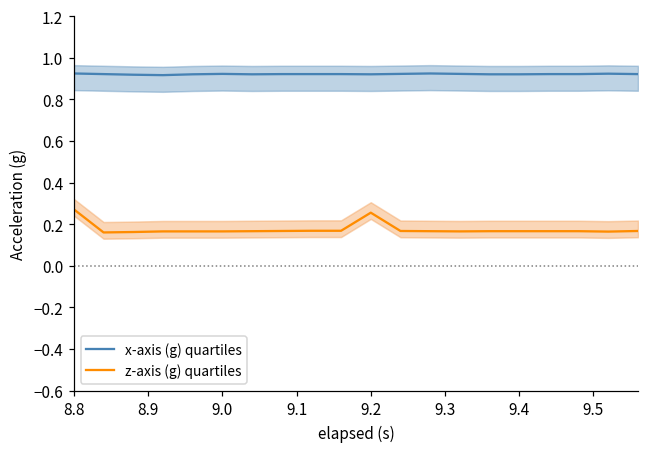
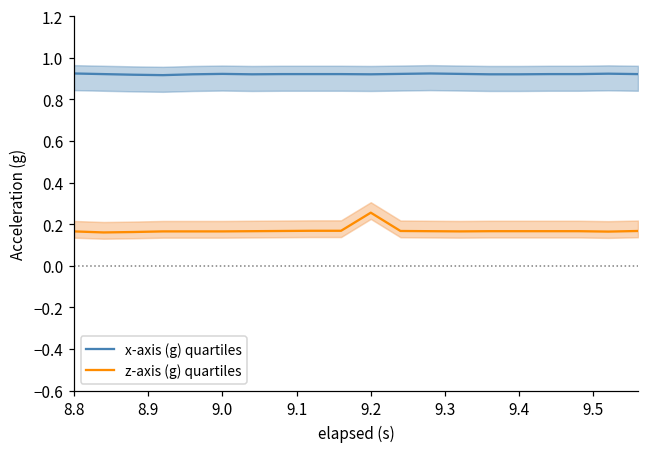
  {
    "z-axis (g) quartiles": {
-     "8.8": 0.27,
+     "8.8": 0.17,
      "9.0": 0.17,
      "9.2": 0.26,
      "9.4": 0.17
    }
  }
